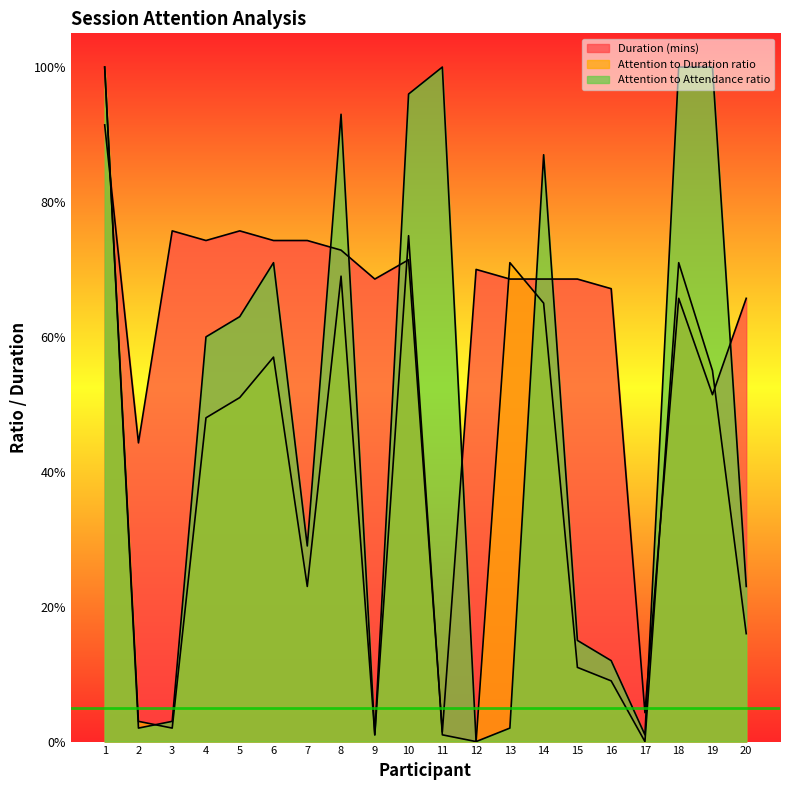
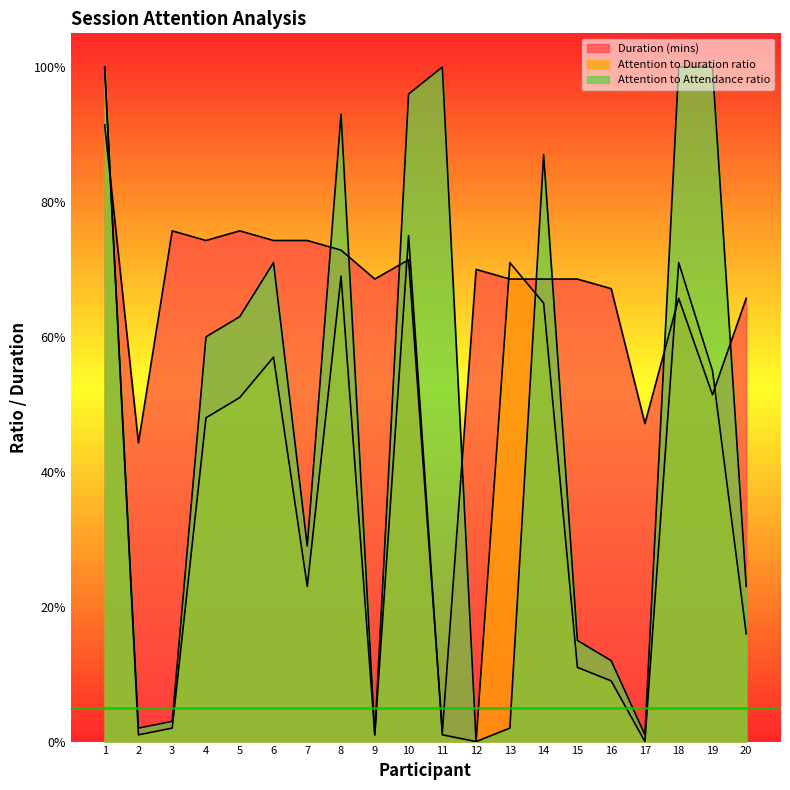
  {
    "Duration (mins)": {
      "1": "91%",
      "2": "44%",
      "3": "76%",
      "4": "74%",
      "5": "76%",
      "6": "74%",
      "7": "74%",
      "8": "73%",
      "9": "69%",
      "10": "71%",
      "11": "1%",
      "12": "70%",
      "13": "69%",
      "14": "69%",
      "15": "69%",
      "16": "67%",
-     "17": "4%",
+     "17": "47%",
      "18": "66%",
      "19": "51%",
      "20": "66%"
    },
    "Attention to Duration ratio": {
-     "2": "3%",
+     "2": "1%",
      "3": "2%",
      "4": "48%",
      "5": "51%",
      "6": "57%",
      "7": "23%",
      "8": "69%",
      "10": "75%",
      "11": "1%",
      "13": "71%",
      "14": "65%",
      "15": "11%",
      "16": "9%",
      "17": "0%",
      "18": "71%",
      "19": "55%",
      "20": "16%"
    },
    "Attention to Attendance ratio": {
      "2": "2%",
      "3": "3%",
      "4": "60%",
      "5": "63%",
      "6": "71%",
      "7": "29%",
      "8": "93%",
      "10": "96%",
      "11": "100%",
      "13": "2%",
      "14": "87%",
      "15": "15%",
      "16": "12%",
      "17": "1%",
      "20": "23%"
    }
  }
